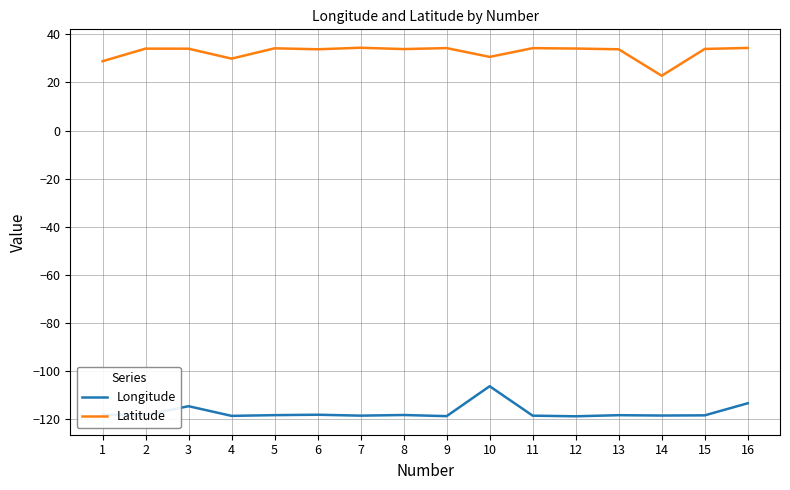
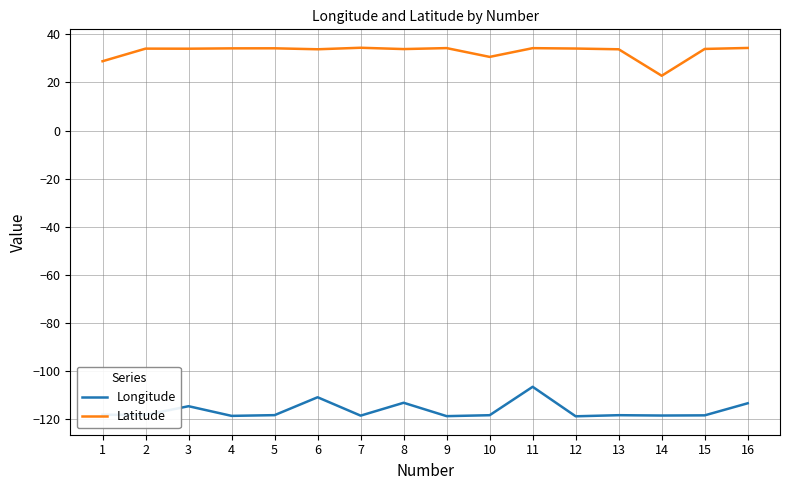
  {
    "Longitude": {
      "3": -115,
      "4": -119,
      "5": -118,
-     "6": -118,
+     "6": -111,
      "7": -119,
-     "8": -118,
+     "8": -113,
      "9": -119,
-     "10": -106,
-     "11": -119,
+     "10": -118,
+     "11": -107,
      "12": -119,
      "13": -118,
      "14": -118,
      "15": -118,
      "16": -113
    },
    "Latitude": {
      "1": 29,
      "2": 34,
      "3": 34,
-     "4": 30,
+     "4": 34,
      "5": 34,
      "6": 34,
      "7": 34,
      "8": 34,
      "9": 34,
      "10": 31,
      "11": 34,
      "12": 34,
      "13": 34,
      "14": 23,
      "15": 34,
      "16": 34
    }
  }
